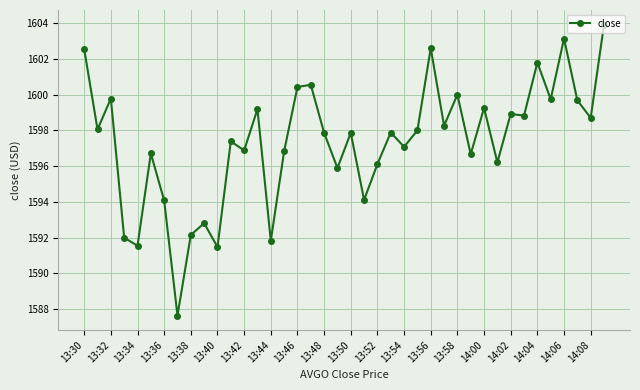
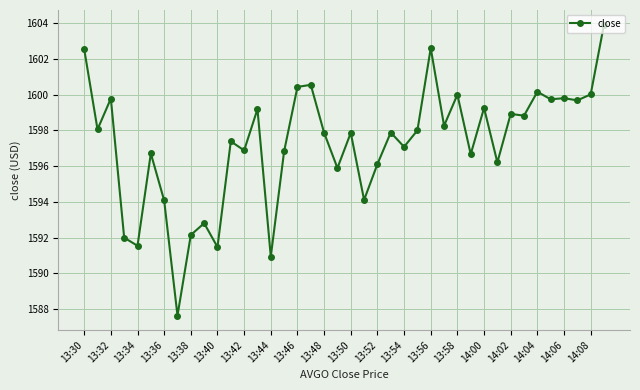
  {
    "13:30": 1602.5,
    "13:32": 1599.8,
    "13:34": 1591.5,
    "13:36": 1594.1,
    "13:38": 1592.2,
    "13:40": 1591.5,
    "13:42": 1596.9,
-   "13:44": 1591.8,
+   "13:44": 1590.9,
    "13:46": 1600.4,
    "13:48": 1597.9,
    "13:50": 1597.9,
    "13:52": 1596.1,
    "13:54": 1597.1,
    "13:56": 1602.6,
    "13:58": 1600.0,
    "14:00": 1599.3,
    "14:02": 1598.9,
-   "14:04": 1601.8,
-   "14:06": 1603.1,
-   "14:08": 1598.7
+   "14:04": 1600.2,
+   "14:06": 1599.8,
+   "14:08": 1600.0
  }
